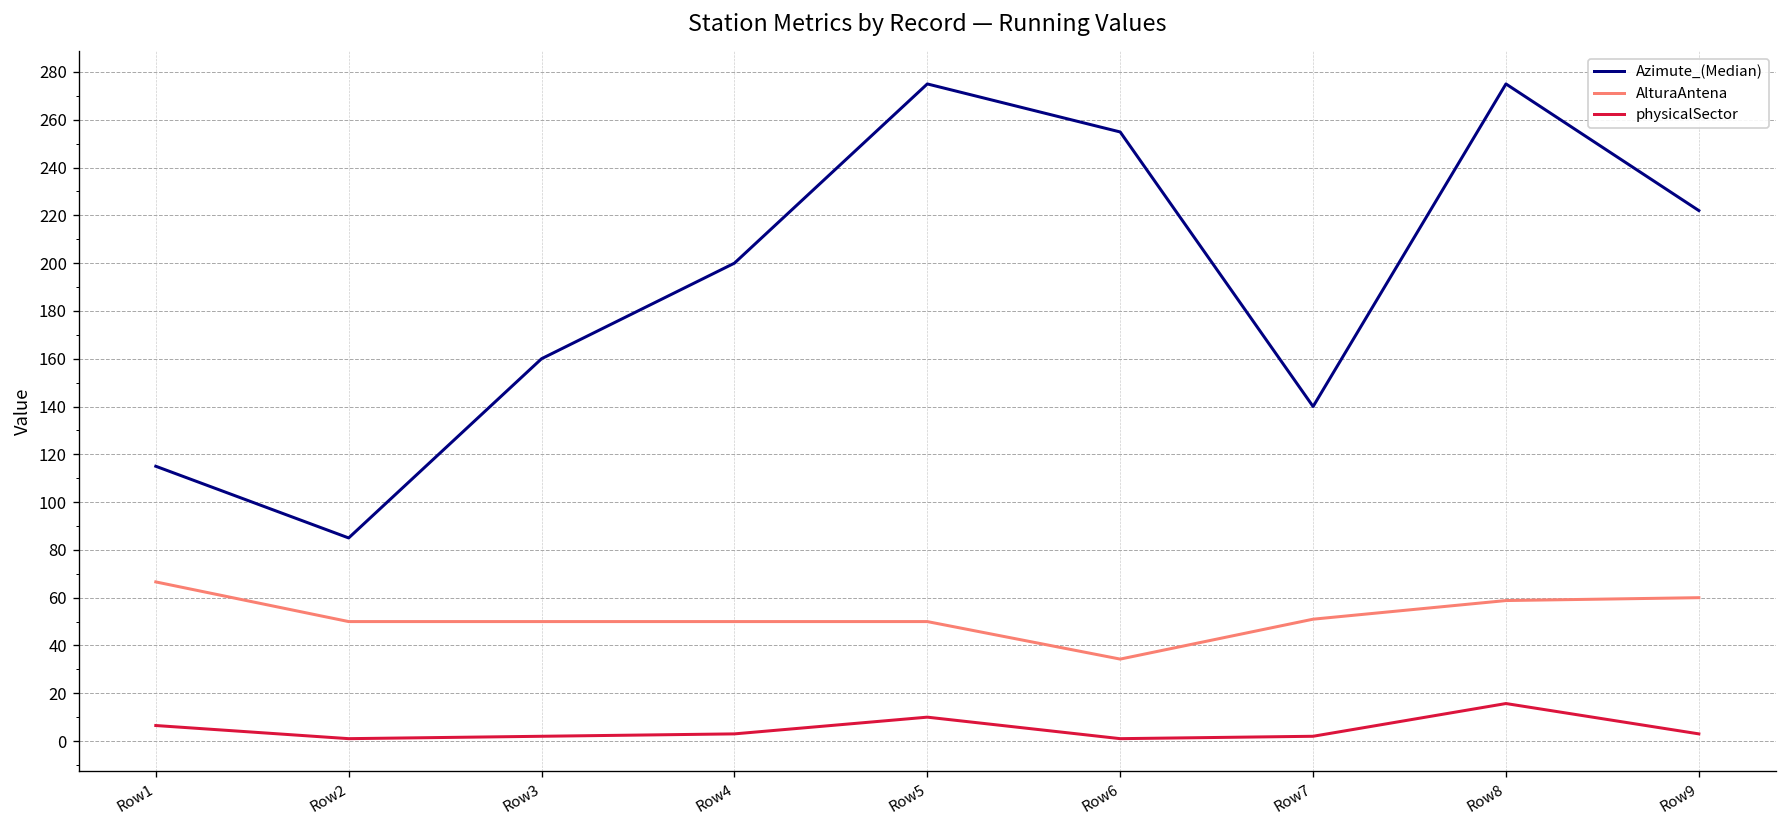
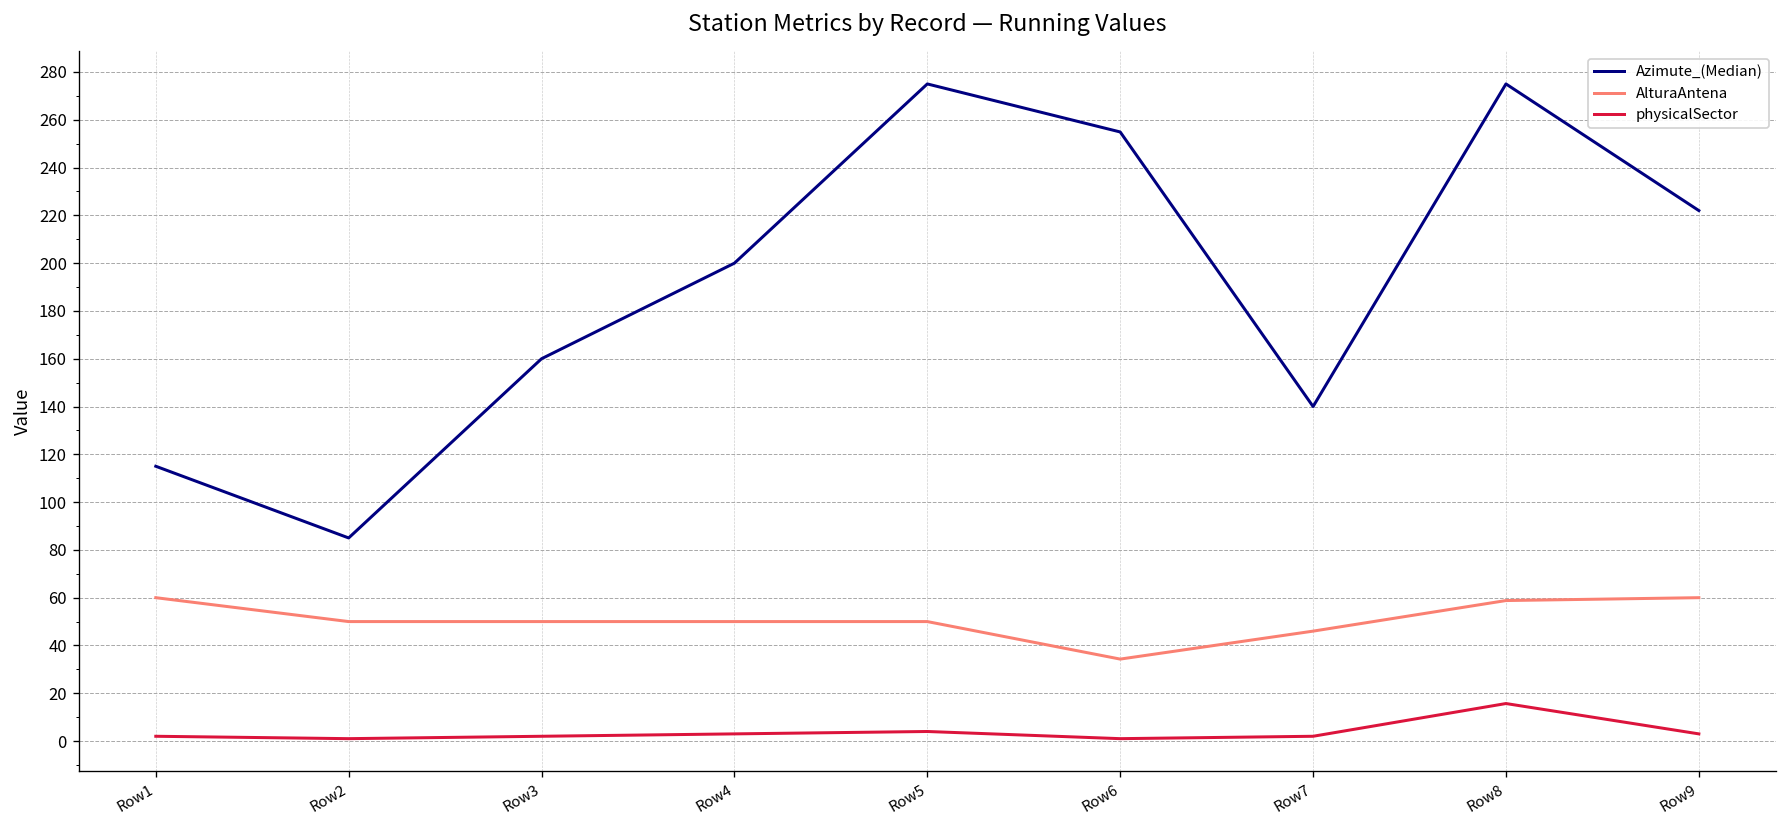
  {
    "Azimute_(Median)": {
      "Row1": 115,
      "Row2": 85,
      "Row3": 160,
      "Row4": 200,
      "Row5": 275,
      "Row6": 255,
      "Row7": 140,
      "Row8": 275,
      "Row9": 222
    },
    "AlturaAntena": {
-     "Row1": 67,
+     "Row1": 60,
      "Row2": 50,
      "Row3": 50,
      "Row4": 50,
      "Row5": 50,
      "Row6": 34,
-     "Row7": 51,
+     "Row7": 46,
      "Row8": 59,
      "Row9": 60
    },
    "physicalSector": {
-     "Row1": 7,
+     "Row1": 2,
      "Row2": 1,
      "Row3": 2,
      "Row4": 3,
-     "Row5": 10,
+     "Row5": 4,
      "Row6": 1,
      "Row7": 2,
      "Row8": 16,
      "Row9": 3
    }
  }
